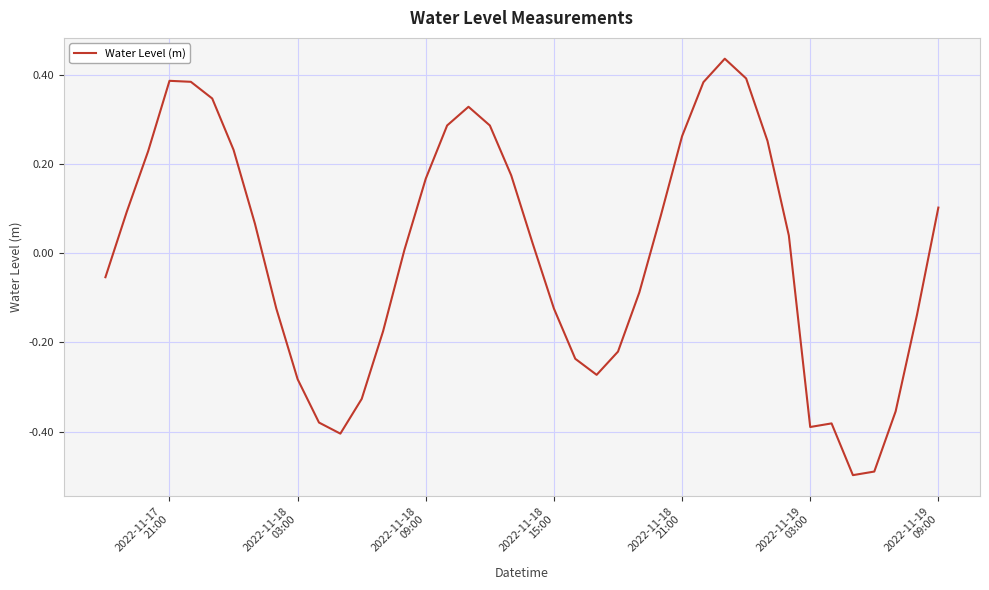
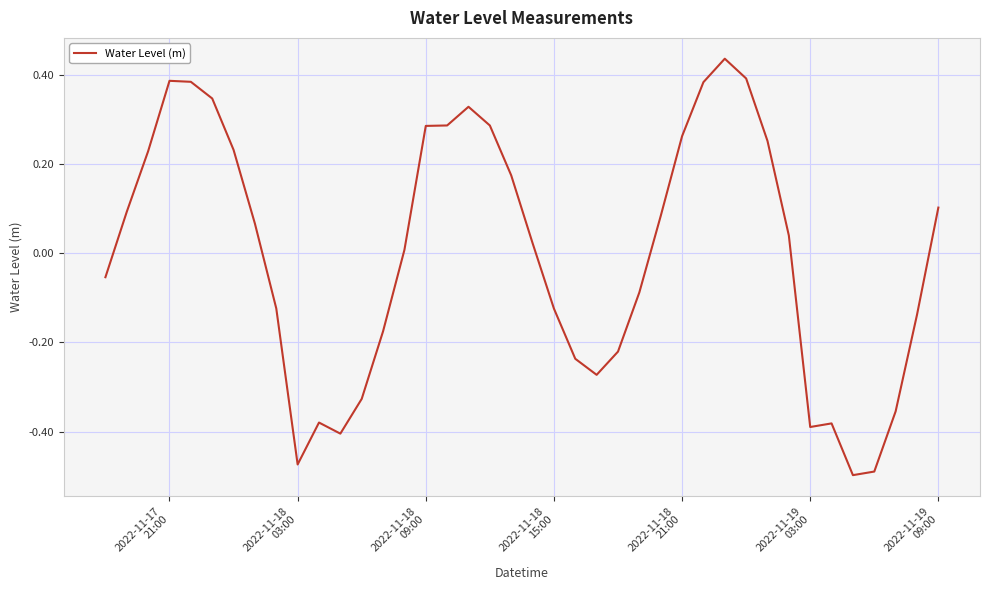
  {
    "2022-11-17 21:00": 0.39,
-   "2022-11-18 03:00": -0.28,
-   "2022-11-18 09:00": 0.17,
+   "2022-11-18 03:00": -0.47,
+   "2022-11-18 09:00": 0.29,
    "2022-11-18 15:00": -0.12,
    "2022-11-18 21:00": 0.26,
    "2022-11-19 03:00": -0.39,
    "2022-11-19 09:00": 0.10
  }
